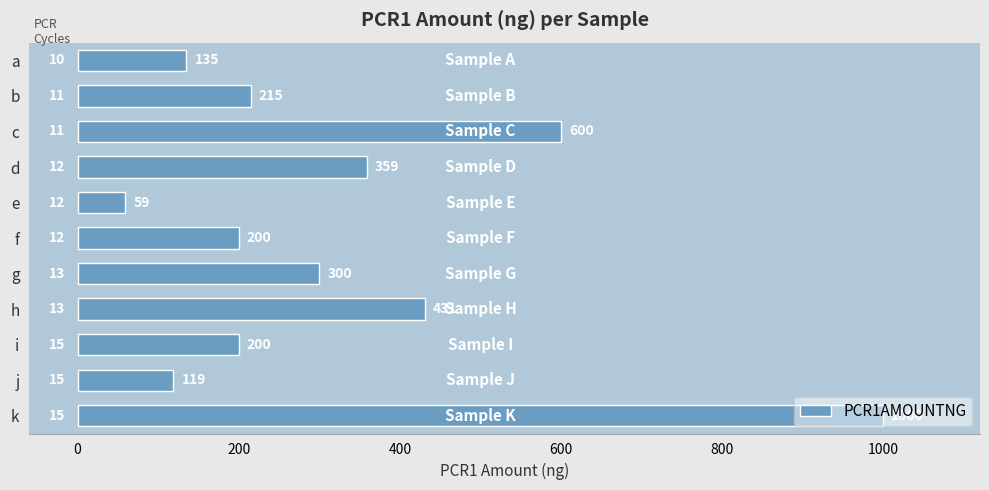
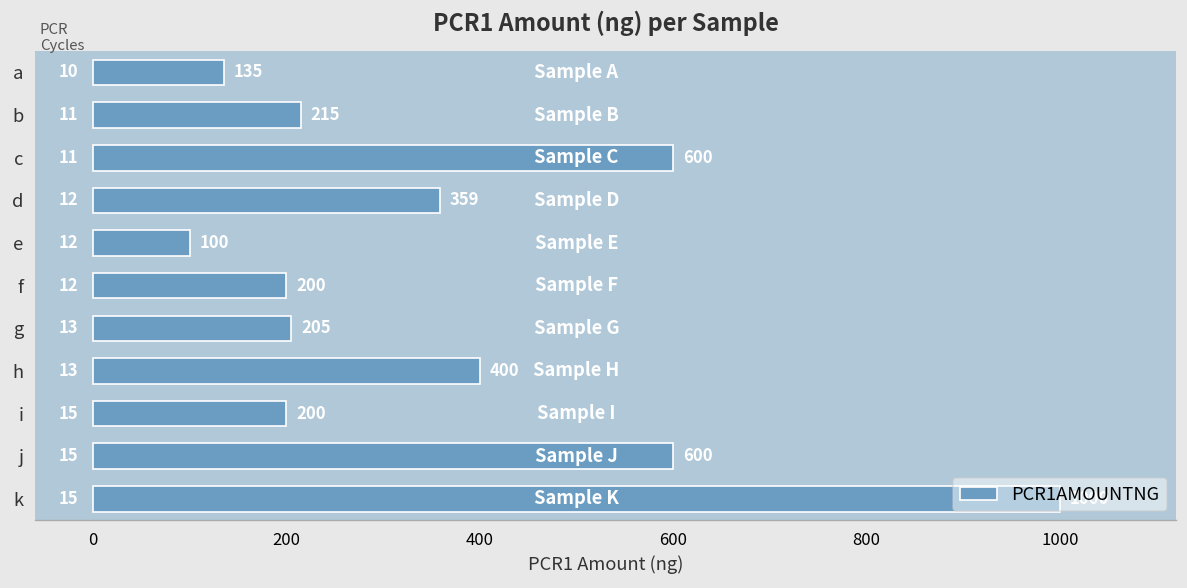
  {
    "a": 135,
    "b": 215,
    "c": 600,
    "d": 359,
-   "e": 59,
+   "e": 100,
    "f": 200,
-   "g": 300,
-   "h": 431,
+   "g": 205,
+   "h": 400,
    "i": 200,
-   "j": 119
+   "j": 600
  }
